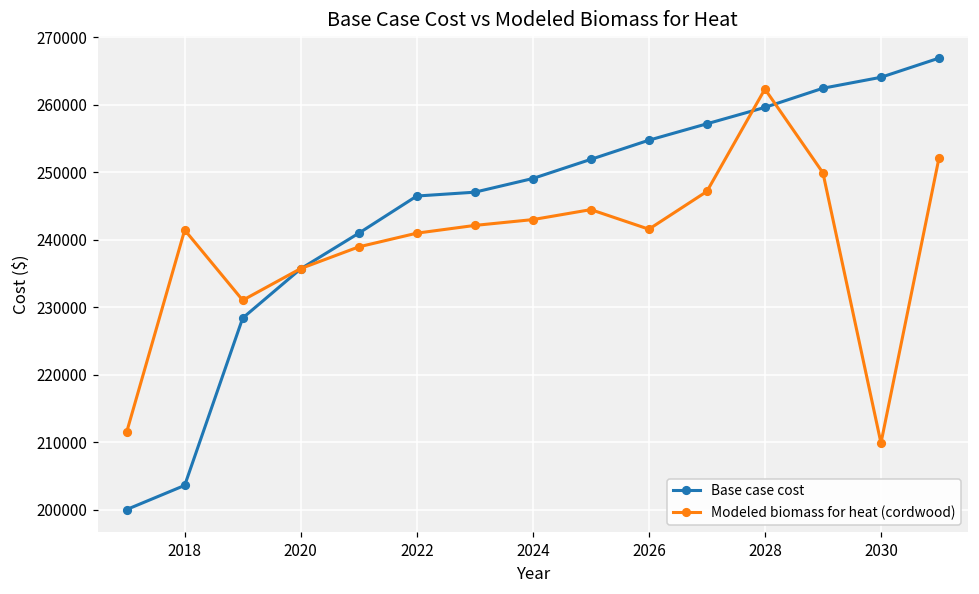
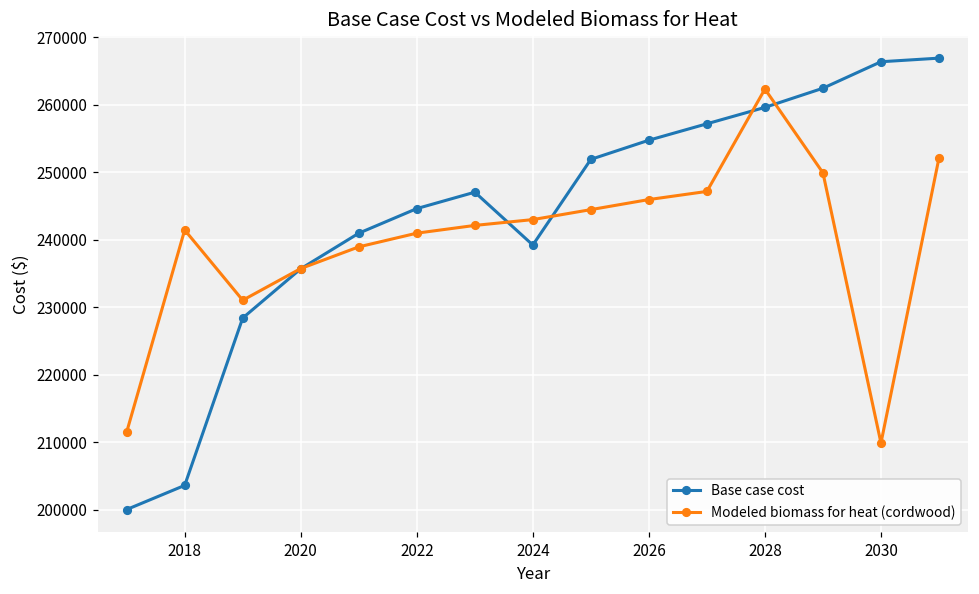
  {
    "Base case cost": {
      "2018": 204000,
-     "2022": 246000,
-     "2024": 249000,
+     "2022": 245000,
+     "2024": 239000,
      "2026": 255000,
      "2028": 260000,
-     "2030": 264000
+     "2030": 266000
    },
    "Modeled biomass for heat (cordwood)": {
      "2018": 241000,
      "2022": 241000,
      "2024": 243000,
-     "2026": 242000,
+     "2026": 246000,
      "2028": 262000,
      "2030": 210000
    }
  }
